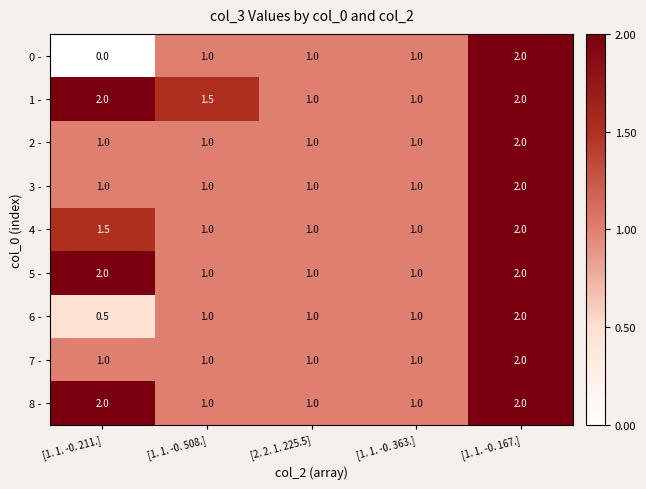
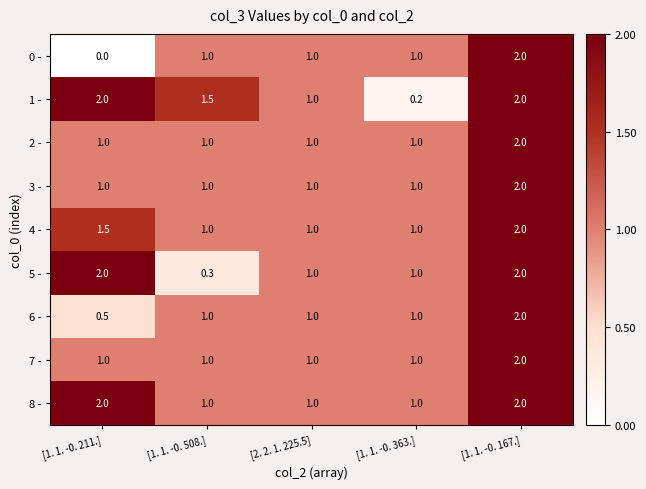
  {
    "0 -": {
      "[1. 1. -0. 211.]": 0.0,
      "[1. 1. -0. 508.]": 1.0,
      "[2. 2. 1. 225.5]": 1.0,
      "[1. 1. -0. 363.]": 1.0,
      "[1. 1. -0. 167.]": 2.0
    },
    "1 -": {
      "[1. 1. -0. 211.]": 2.0,
      "[1. 1. -0. 508.]": 1.5,
      "[2. 2. 1. 225.5]": 1.0,
-     "[1. 1. -0. 363.]": 1.0,
+     "[1. 1. -0. 363.]": 0.2,
      "[1. 1. -0. 167.]": 2.0
    },
    "2 -": {
      "[1. 1. -0. 211.]": 1.0,
      "[1. 1. -0. 508.]": 1.0,
      "[2. 2. 1. 225.5]": 1.0,
      "[1. 1. -0. 363.]": 1.0,
      "[1. 1. -0. 167.]": 2.0
    },
    "3 -": {
      "[1. 1. -0. 211.]": 1.0,
      "[1. 1. -0. 508.]": 1.0,
      "[2. 2. 1. 225.5]": 1.0,
      "[1. 1. -0. 363.]": 1.0,
      "[1. 1. -0. 167.]": 2.0
    },
    "4 -": {
      "[1. 1. -0. 211.]": 1.5,
      "[1. 1. -0. 508.]": 1.0,
      "[2. 2. 1. 225.5]": 1.0,
      "[1. 1. -0. 363.]": 1.0,
      "[1. 1. -0. 167.]": 2.0
    },
    "5 -": {
      "[1. 1. -0. 211.]": 2.0,
-     "[1. 1. -0. 508.]": 1.0,
+     "[1. 1. -0. 508.]": 0.3,
      "[2. 2. 1. 225.5]": 1.0,
      "[1. 1. -0. 363.]": 1.0,
      "[1. 1. -0. 167.]": 2.0
    },
    "6 -": {
      "[1. 1. -0. 211.]": 0.5,
      "[1. 1. -0. 508.]": 1.0,
      "[2. 2. 1. 225.5]": 1.0,
      "[1. 1. -0. 363.]": 1.0,
      "[1. 1. -0. 167.]": 2.0
    },
    "7 -": {
      "[1. 1. -0. 211.]": 1.0,
      "[1. 1. -0. 508.]": 1.0,
      "[2. 2. 1. 225.5]": 1.0,
      "[1. 1. -0. 363.]": 1.0,
      "[1. 1. -0. 167.]": 2.0
    },
    "8 -": {
      "[1. 1. -0. 211.]": 2.0,
      "[1. 1. -0. 508.]": 1.0,
      "[2. 2. 1. 225.5]": 1.0,
      "[1. 1. -0. 363.]": 1.0,
      "[1. 1. -0. 167.]": 2.0
    }
  }
